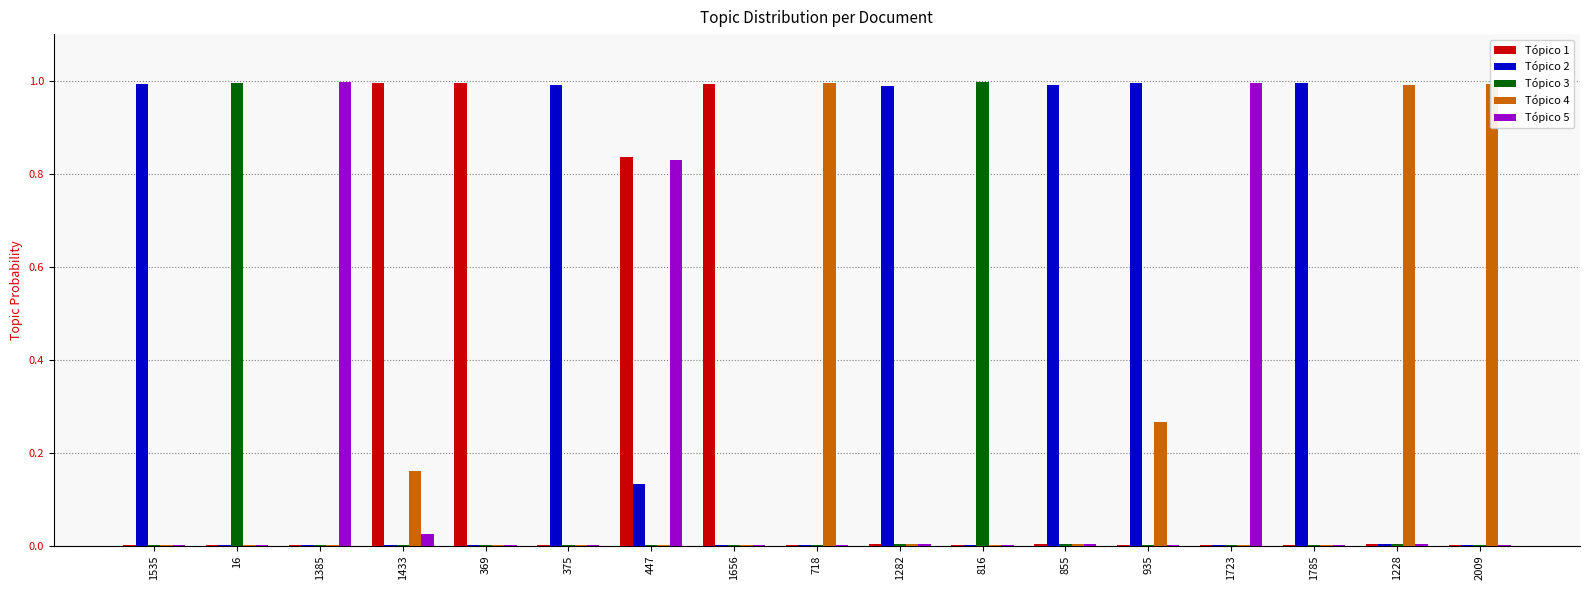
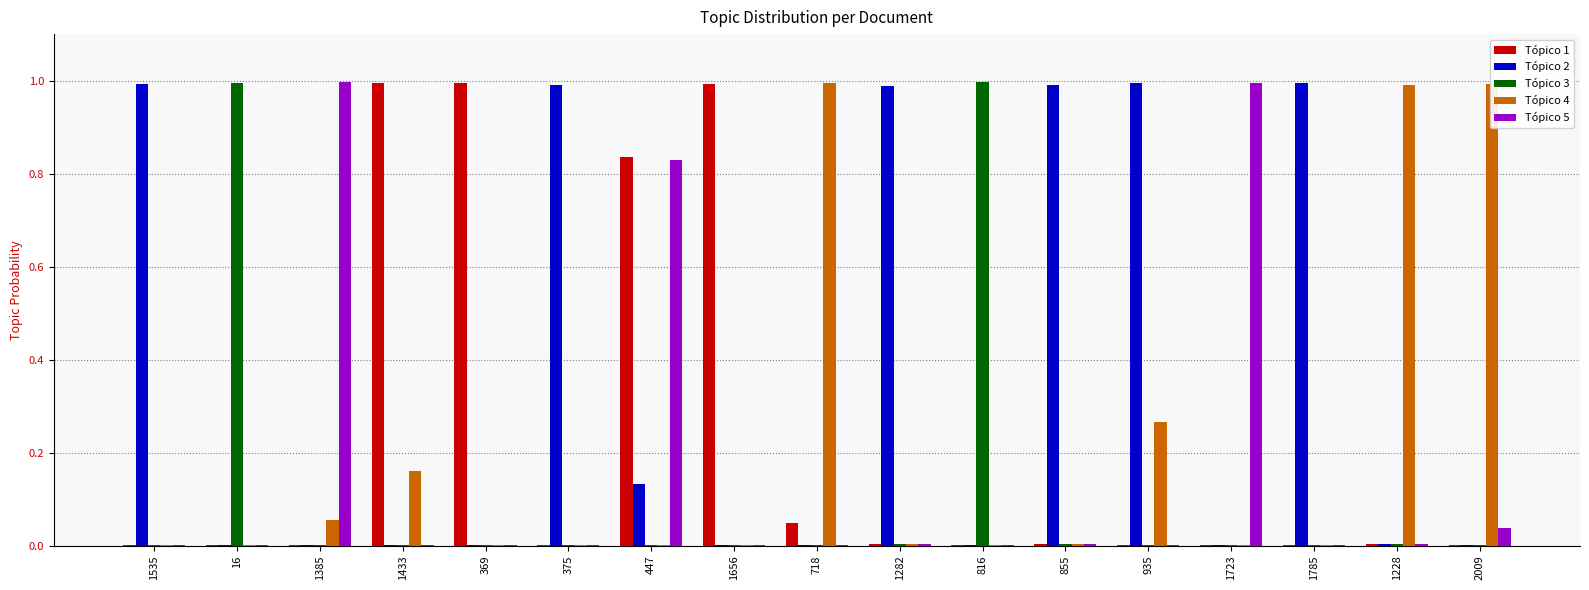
  {
    "Tópico 1": {
      "1433": 0.99,
      "369": 1.00,
      "447": 0.84,
      "1656": 0.99,
-     "718": 0.00
+     "718": 0.05
    },
    "Tópico 2": {
      "1535": 0.99,
      "375": 0.99,
      "447": 0.13,
      "1282": 0.99,
      "855": 0.99,
      "935": 0.99,
      "1785": 0.99
    },
    "Tópico 3": {
      "16": 0.99,
      "816": 1.00
    },
    "Tópico 4": {
-     "1385": 0.00,
+     "1385": 0.05,
      "1433": 0.16,
      "718": 0.99,
      "935": 0.27,
      "1228": 0.99
    },
    "Tópico 5": {
      "1385": 1.00,
-     "1433": 0.02,
+     "1433": 0.00,
      "447": 0.83,
      "1723": 1.00,
-     "2009": 0.00
+     "2009": 0.04
    }
  }
